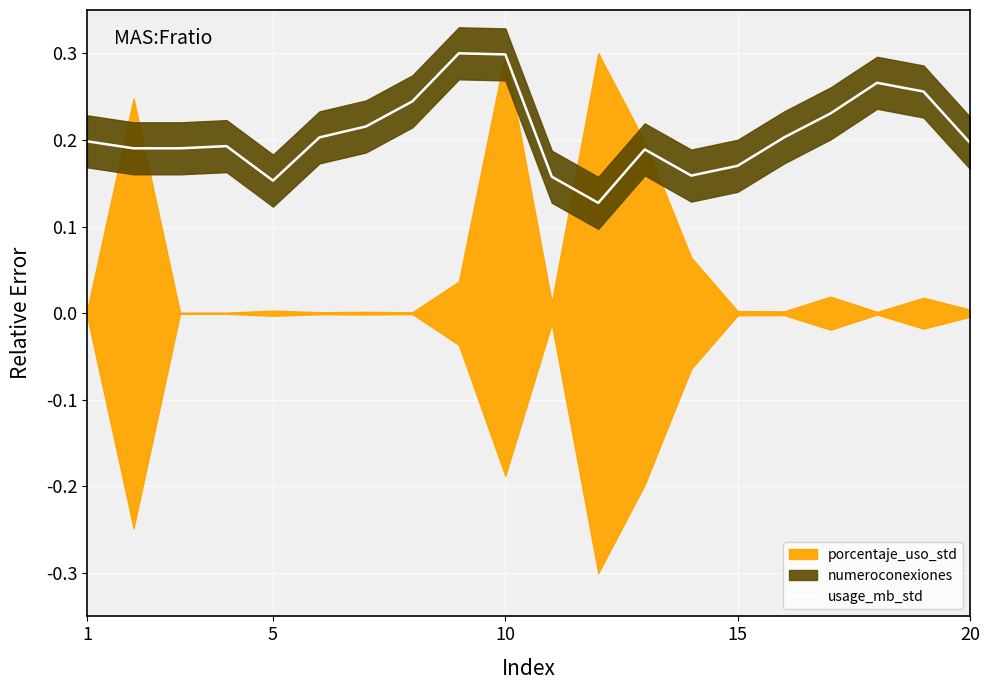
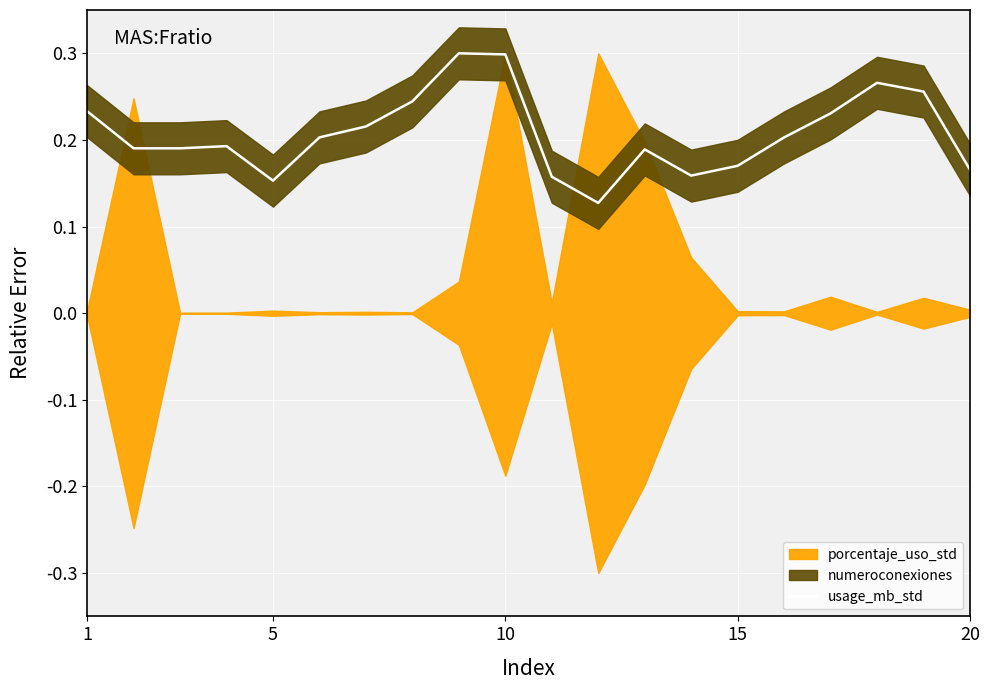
  {
    "usage_mb_std": {
-     "1": 0.20,
+     "1": 0.23,
      "5": 0.15,
      "15": 0.17,
-     "20": 0.20
+     "20": 0.17
    }
  }
